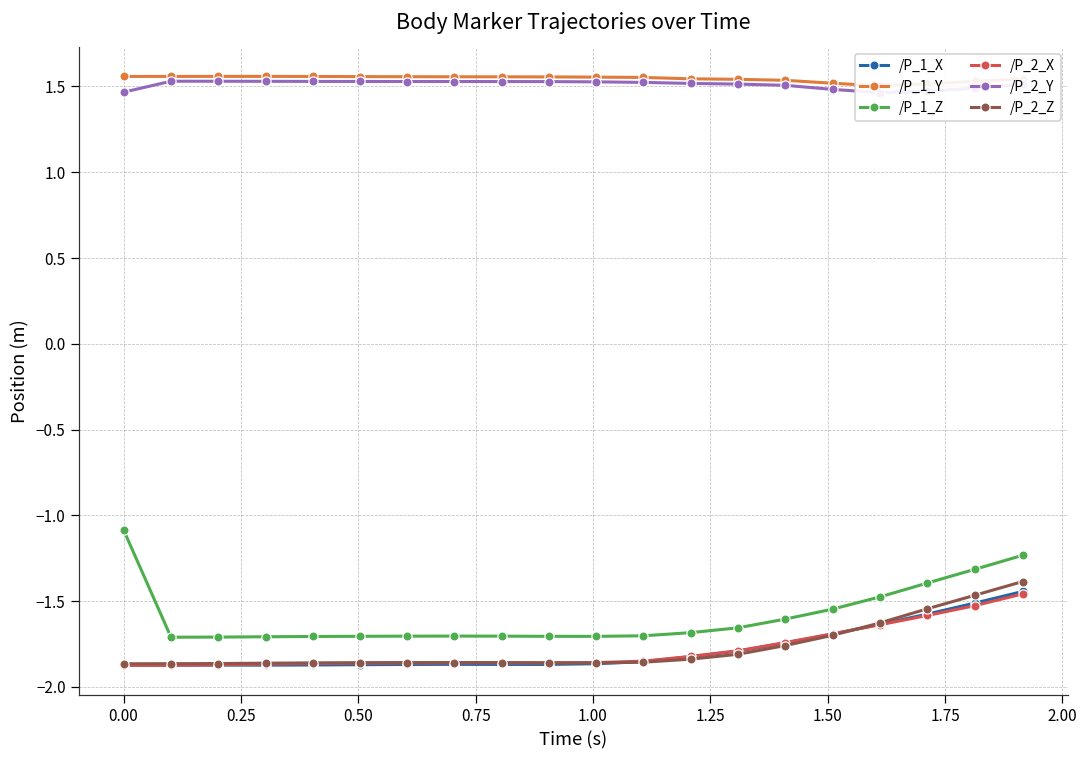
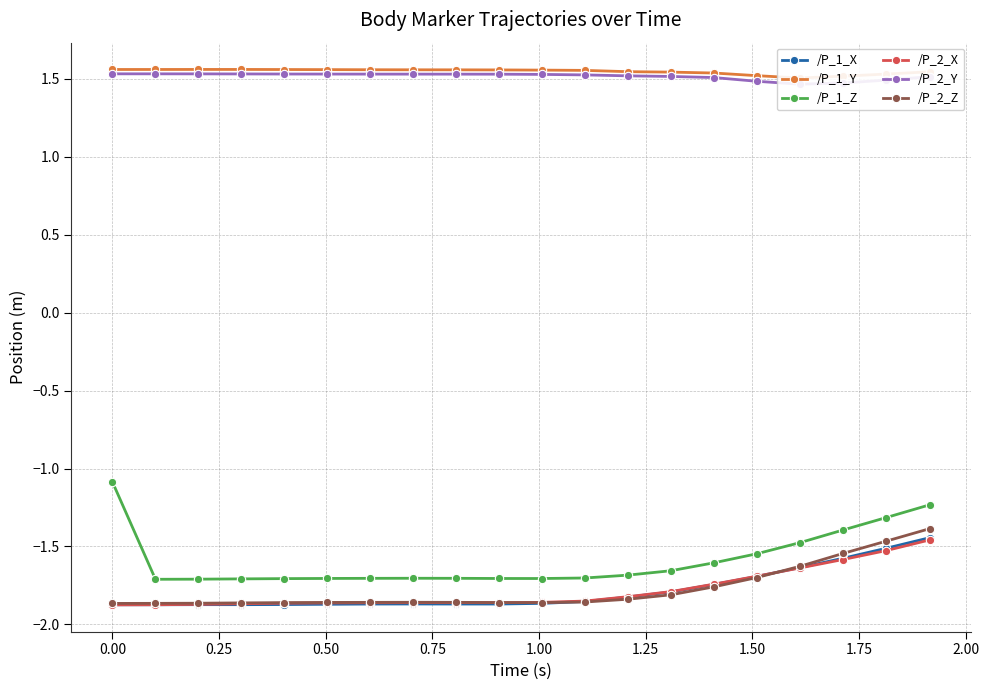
  {
    "/P_1_Z": {
      "0.00": -1.09
    },
    "/P_2_Y": {
-     "0.00": 1.47
+     "0.00": 1.53
    }
  }
